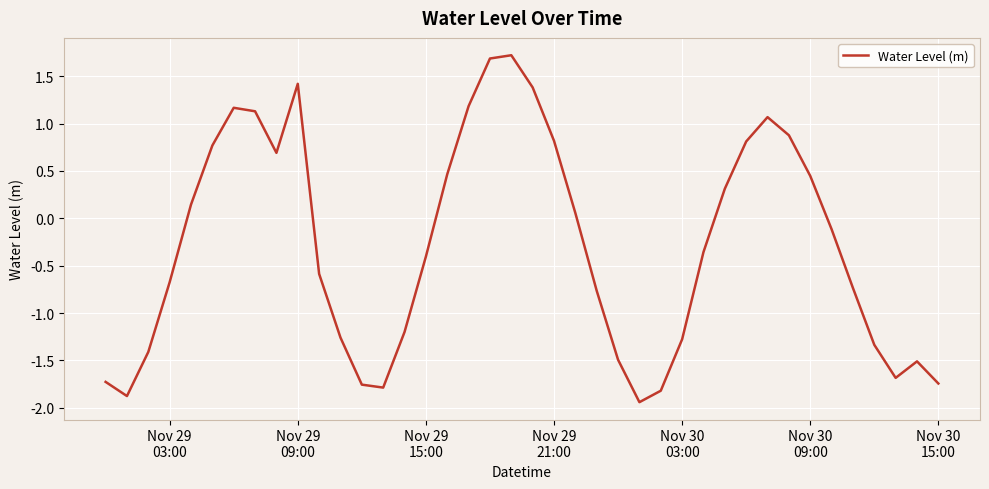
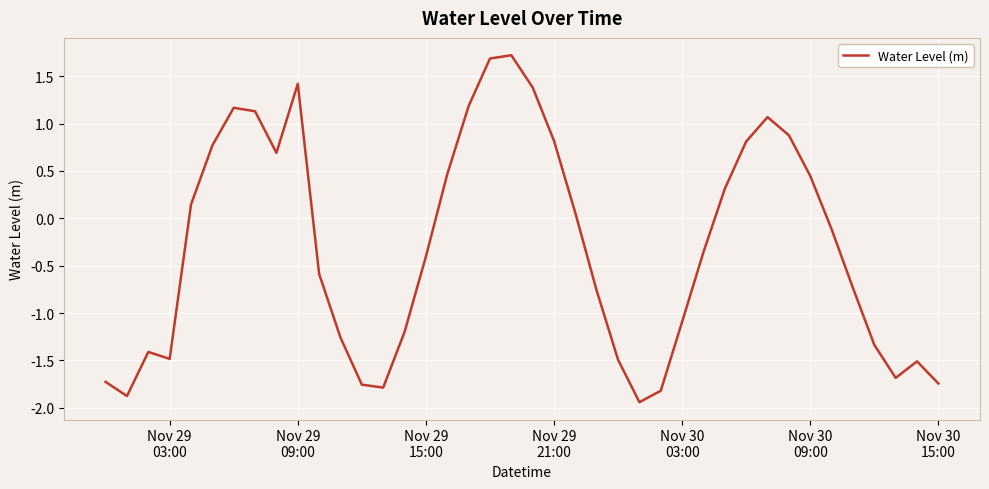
  {
-   "Nov 29 03:00": -0.7,
+   "Nov 29 03:00": -1.5,
    "Nov 29 09:00": 1.4,
    "Nov 29 15:00": -0.4,
    "Nov 29 21:00": 0.8,
-   "Nov 30 03:00": -1.3,
+   "Nov 30 03:00": -1.1,
    "Nov 30 09:00": 0.4,
    "Nov 30 15:00": -1.7
  }
